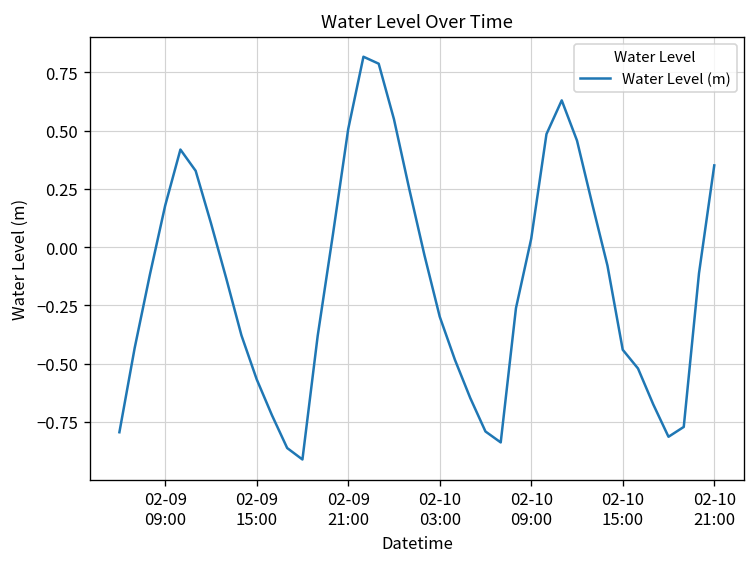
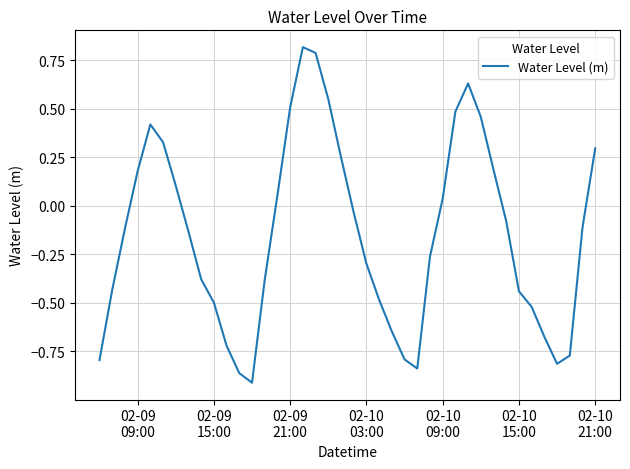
  {
    "02-09 09:00": 0.18,
-   "02-09 15:00": -0.57,
+   "02-09 15:00": -0.50,
    "02-09 21:00": 0.51,
    "02-10 03:00": -0.30,
    "02-10 09:00": 0.04,
    "02-10 15:00": -0.44,
-   "02-10 21:00": 0.35
+   "02-10 21:00": 0.30
  }
